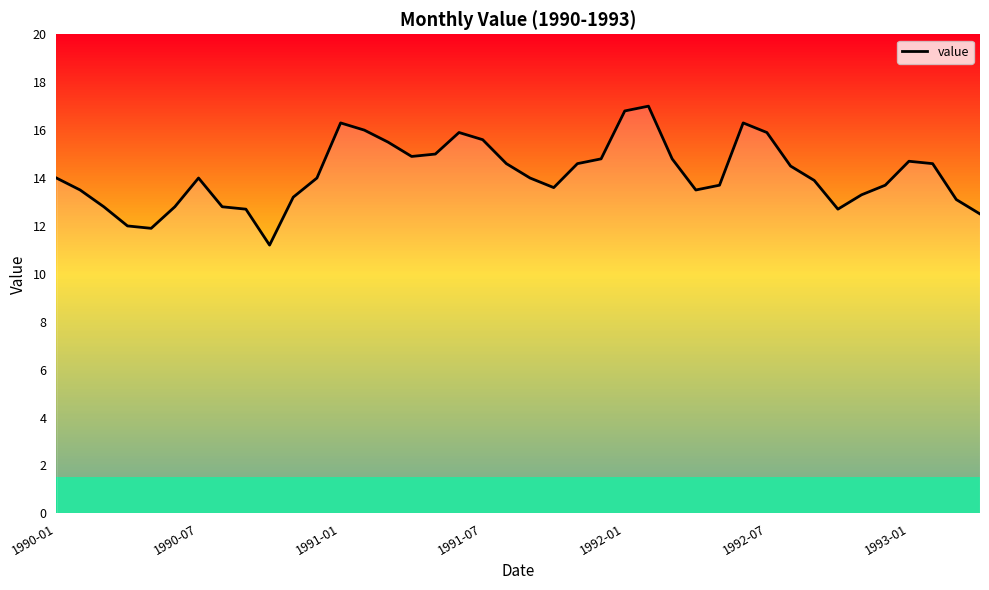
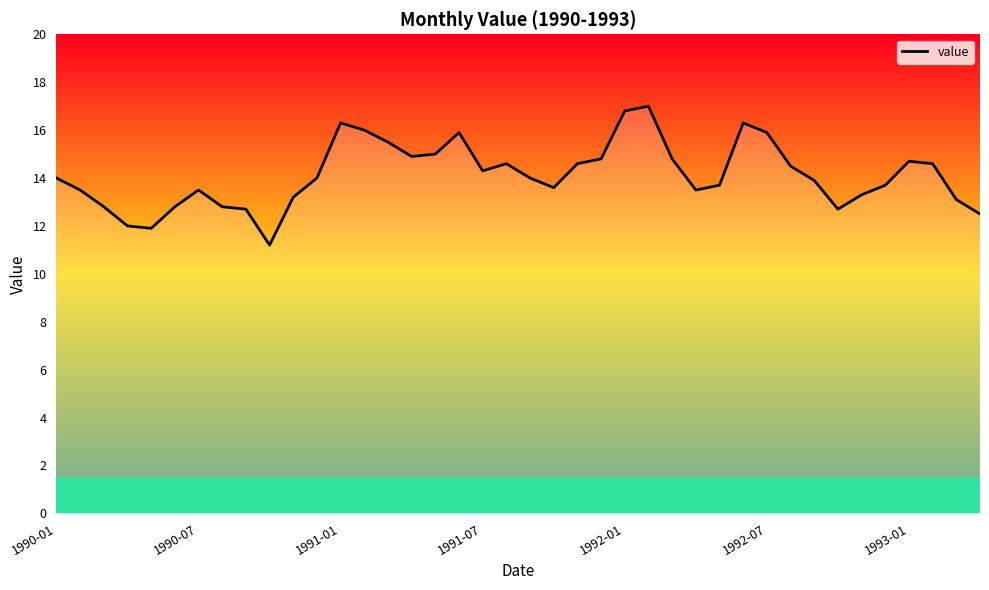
  {
    "1990-01": 14.0,
-   "1990-07": 14.0,
+   "1990-07": 13.5,
    "1991-01": 16.3,
-   "1991-07": 15.6,
+   "1991-07": 14.3,
    "1992-01": 16.8,
    "1992-07": 15.9,
    "1993-01": 14.7
  }
